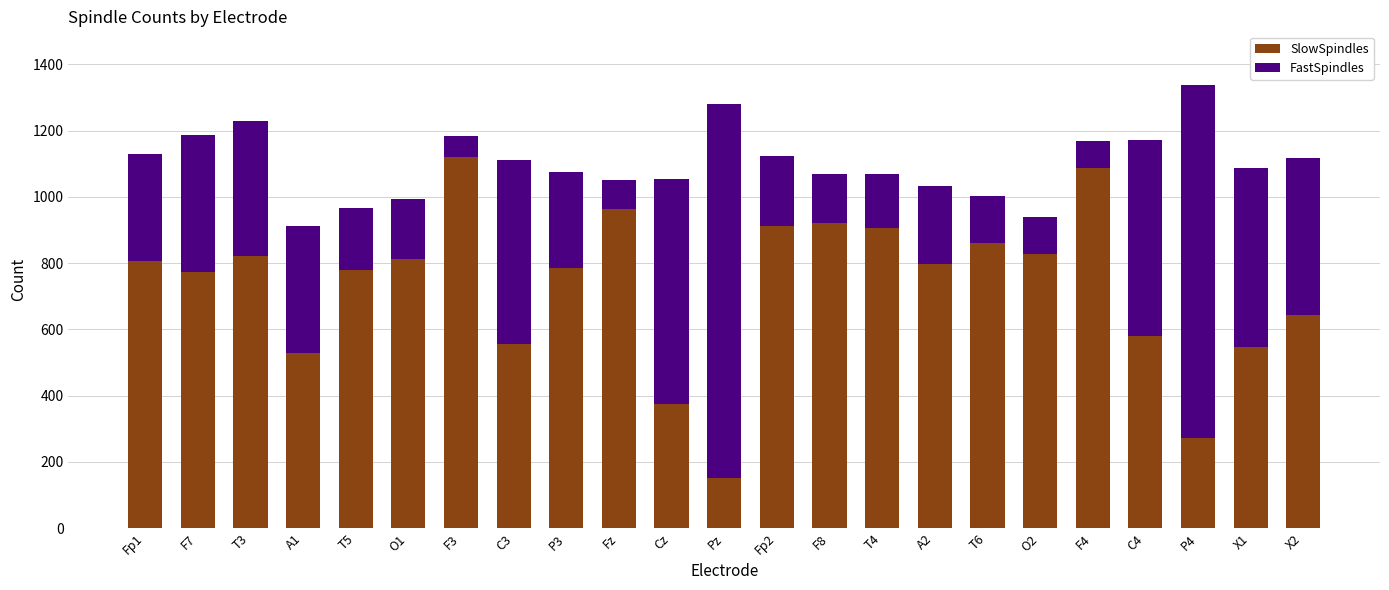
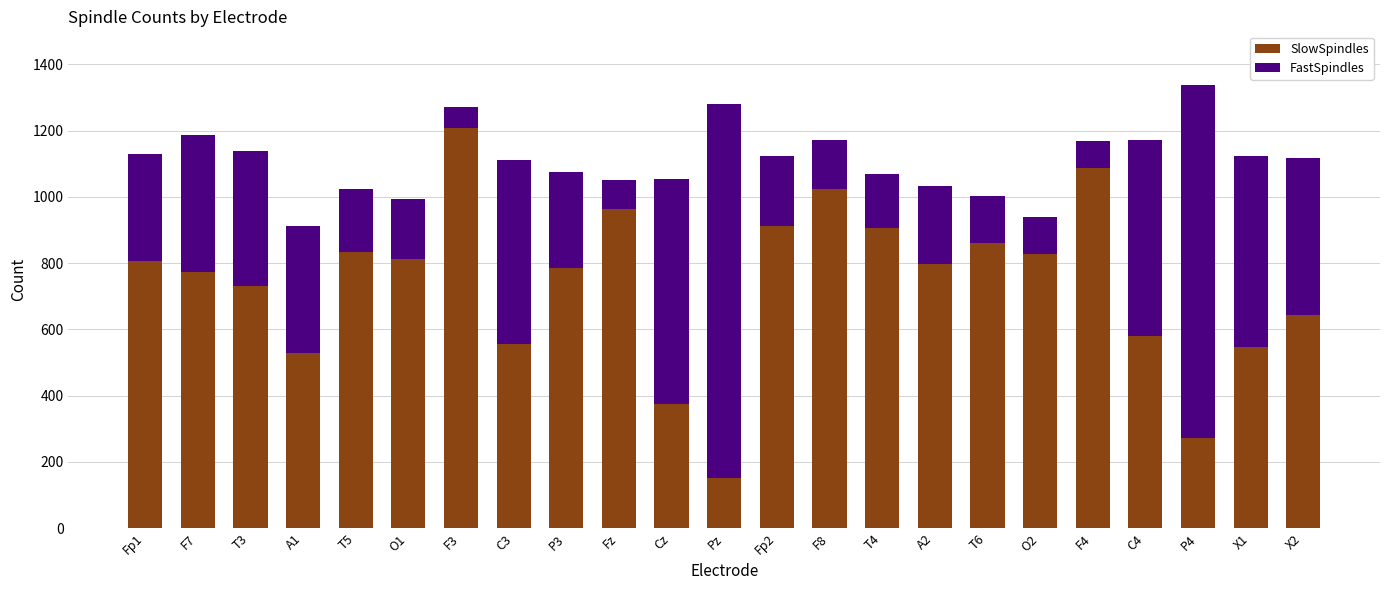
  {
    "SlowSpindles": {
      "Fp1": 810,
      "F7": 770,
-     "T3": 820,
+     "T3": 730,
      "A1": 530,
-     "T5": 780,
+     "T5": 840,
      "O1": 810,
-     "F3": 1120,
+     "F3": 1210,
      "C3": 560,
      "P3": 790,
      "Fz": 960,
      "Cz": 370,
      "Pz": 150,
      "Fp2": 910,
-     "F8": 920,
+     "F8": 1030,
      "T4": 910,
      "A2": 800,
      "T6": 860,
      "O2": 830,
      "F4": 1090,
      "C4": 580,
      "P4": 270,
      "X1": 550,
      "X2": 640
    },
    "FastSpindles": {
      "Fp1": 320,
      "F7": 410,
      "T3": 410,
      "A1": 380,
      "T5": 190,
      "O1": 180,
      "F3": 60,
      "C3": 560,
      "P3": 290,
      "Fz": 90,
      "Cz": 680,
      "Pz": 1130,
      "Fp2": 210,
      "F8": 150,
      "T4": 160,
      "A2": 240,
      "T6": 140,
      "O2": 110,
      "F4": 80,
      "C4": 590,
      "P4": 1070,
-     "X1": 540,
+     "X1": 580,
      "X2": 480
    }
  }
